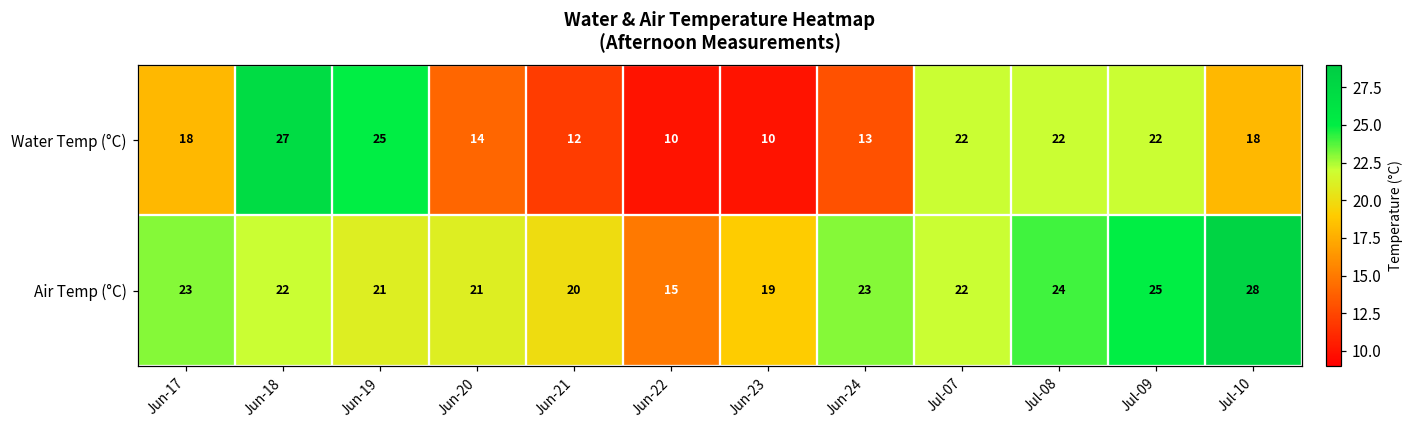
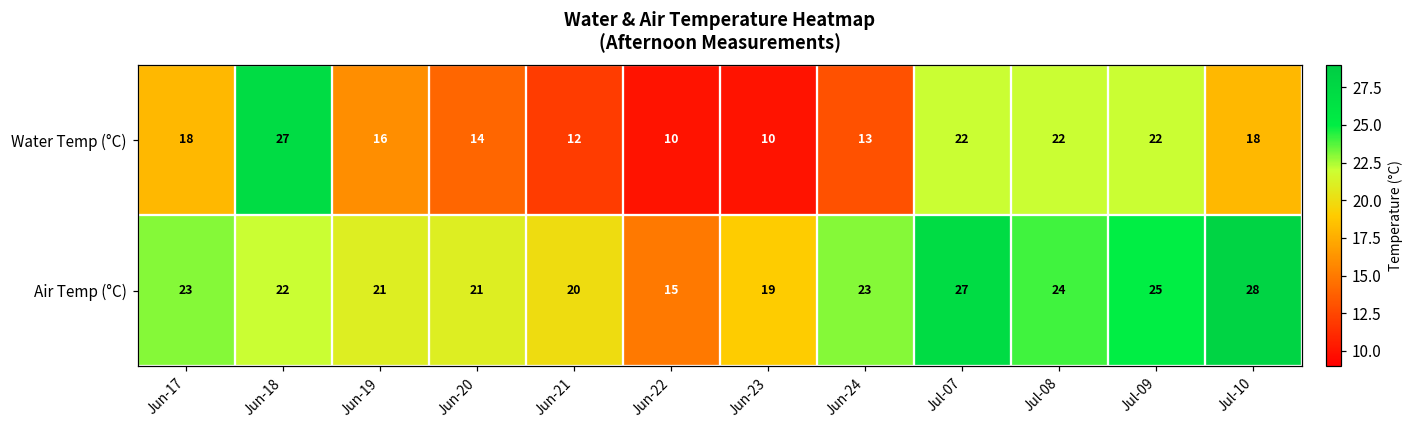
  {
    "Water Temp (°C)": {
      "Jun-17": 18,
      "Jun-18": 27,
-     "Jun-19": 25,
+     "Jun-19": 16,
      "Jun-20": 14,
      "Jun-21": 12,
      "Jun-22": 10,
      "Jun-23": 10,
      "Jun-24": 13,
      "Jul-07": 22,
      "Jul-08": 22,
      "Jul-09": 22,
      "Jul-10": 18
    },
    "Air Temp (°C)": {
      "Jun-17": 23,
      "Jun-18": 22,
      "Jun-19": 21,
      "Jun-20": 21,
      "Jun-21": 20,
      "Jun-22": 15,
      "Jun-23": 19,
      "Jun-24": 23,
-     "Jul-07": 22,
+     "Jul-07": 27,
      "Jul-08": 24,
      "Jul-09": 25,
      "Jul-10": 28
    }
  }
